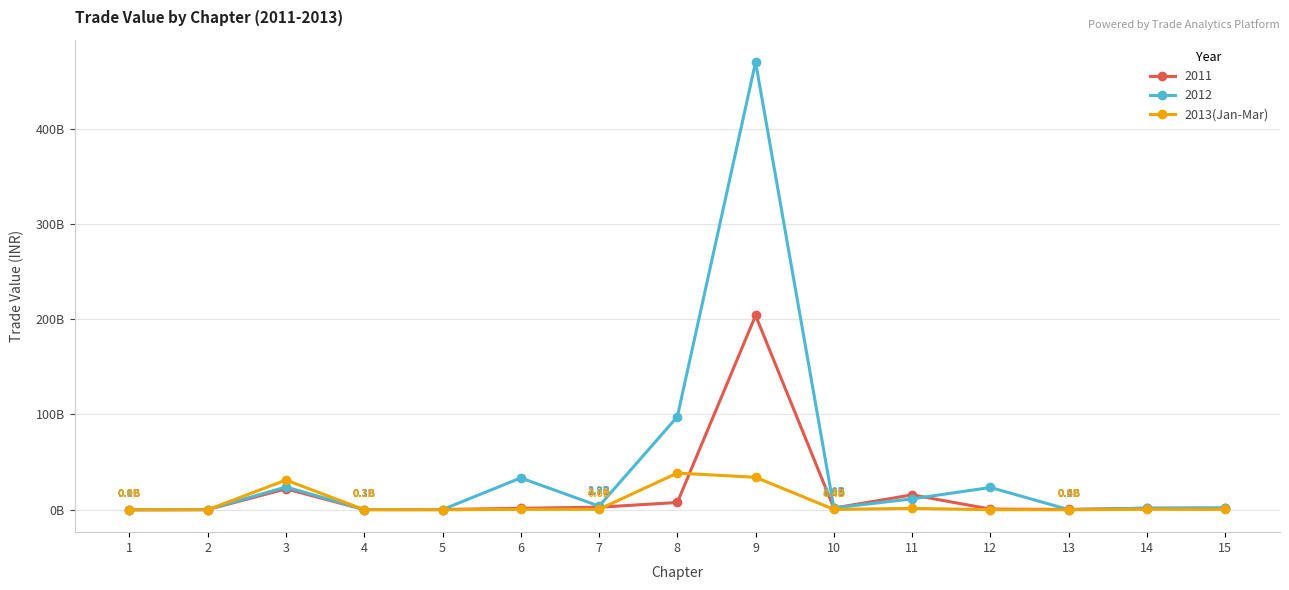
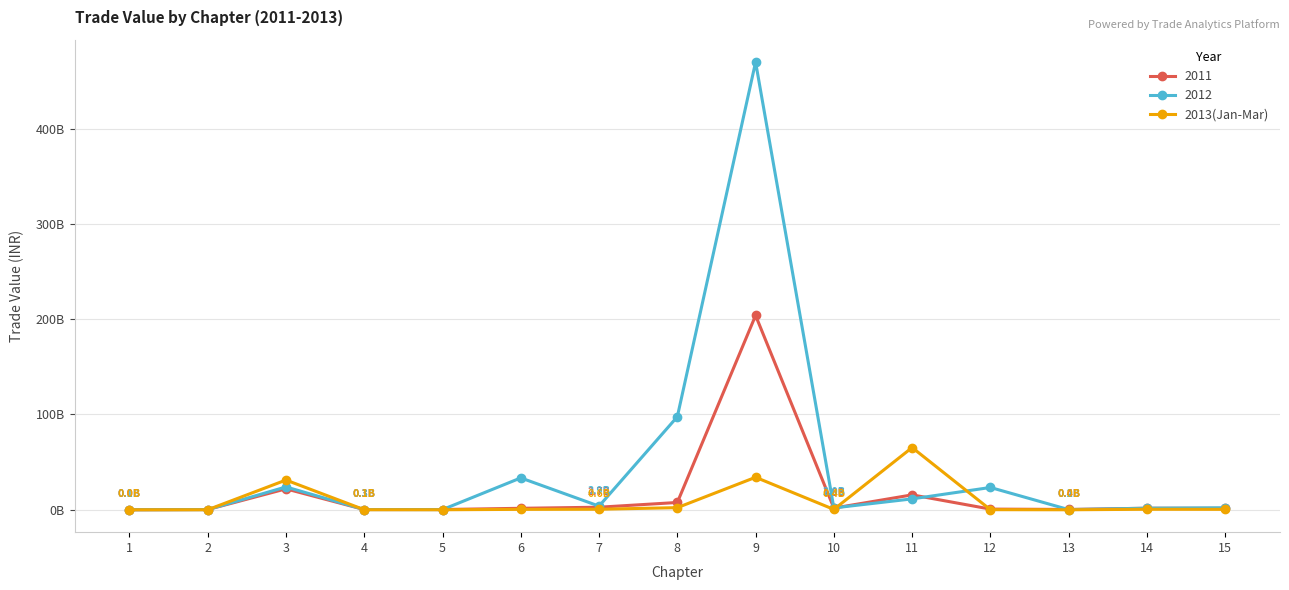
  {
    "2011": {
      "8": 10000000000,
      "9": 200000000000,
      "11": 20000000000
    },
    "2012": {
      "6": 30000000000,
      "8": 100000000000,
      "9": 470000000000,
      "11": 10000000000,
      "12": 20000000000
    },
    "2013(Jan-Mar)": {
      "3": 30000000000,
-     "8": 40000000000,
+     "8": 0,
      "9": 30000000000,
-     "11": 0
+     "11": 70000000000
    }
  }
